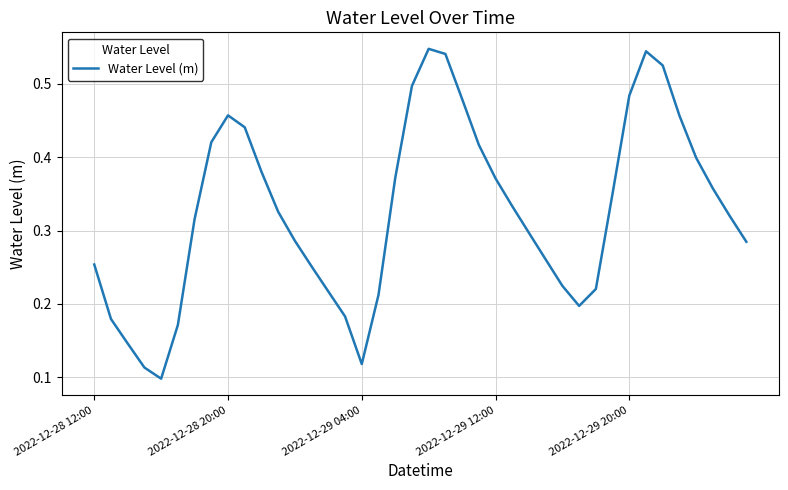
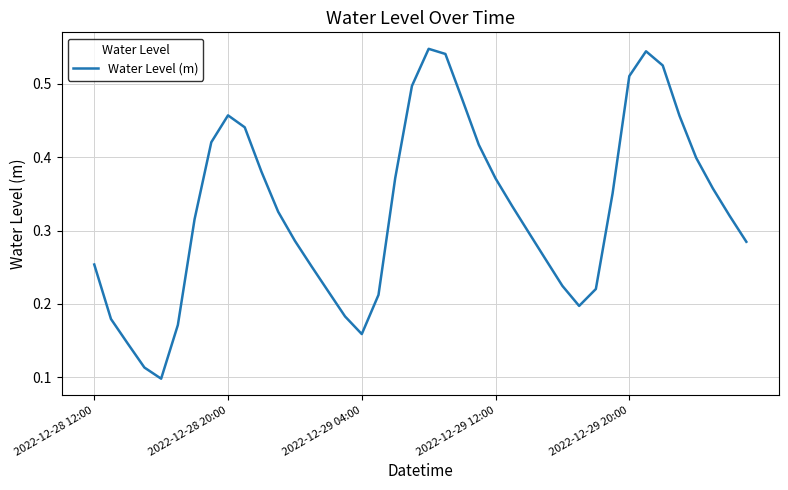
  {
    "2022-12-28 12:00": 0.25,
    "2022-12-28 20:00": 0.46,
-   "2022-12-29 04:00": 0.12,
+   "2022-12-29 04:00": 0.16,
    "2022-12-29 12:00": 0.37,
-   "2022-12-29 20:00": 0.48
+   "2022-12-29 20:00": 0.51
  }
